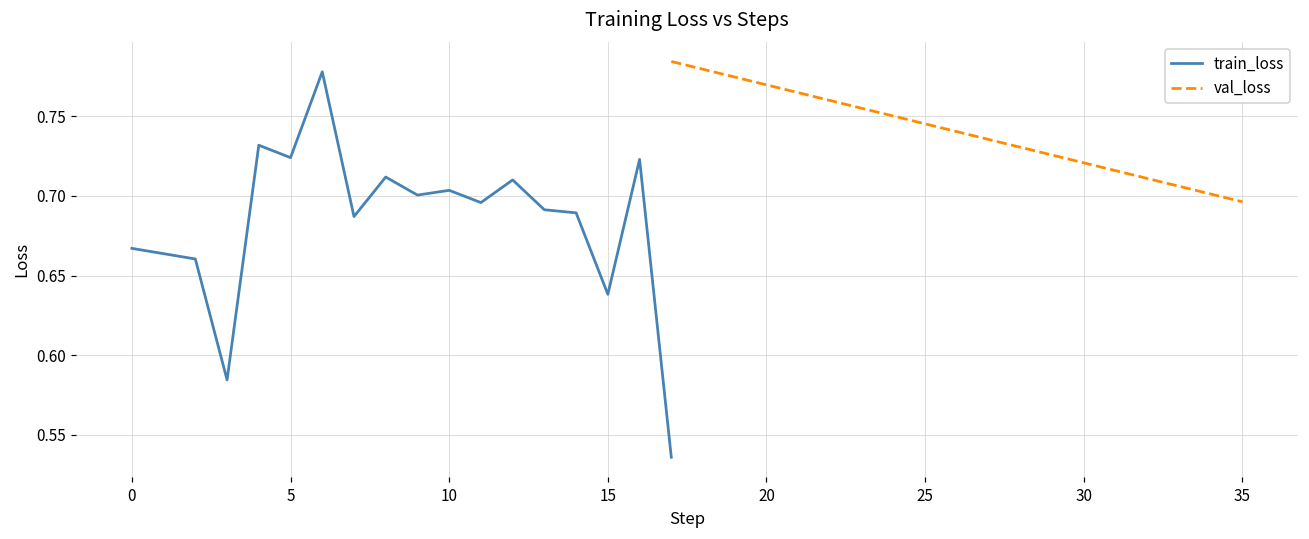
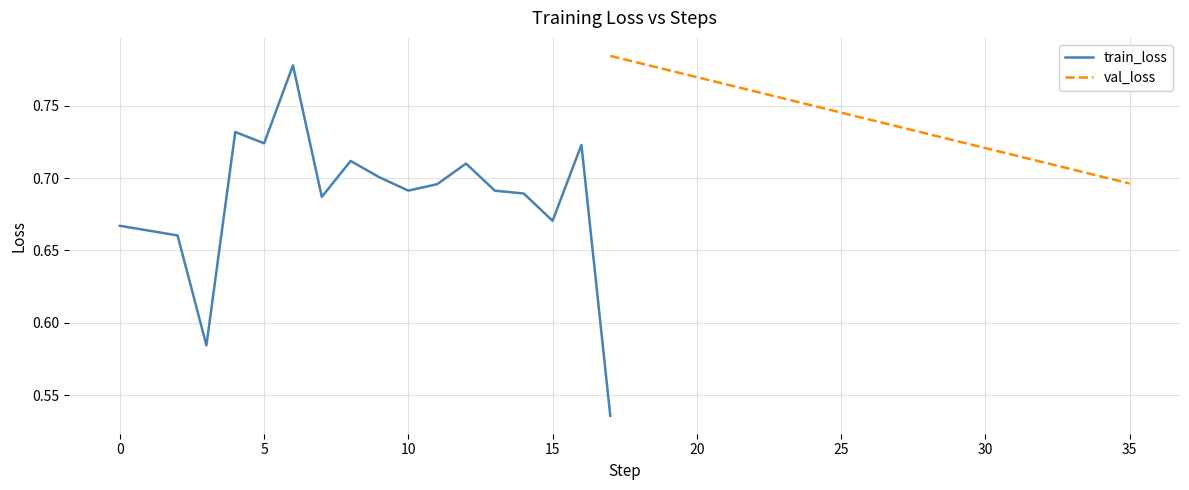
  {
    "train_loss": {
      "0": 0.667,
      "5": 0.724,
-     "10": 0.704,
-     "15": 0.638
+     "10": 0.691,
+     "15": 0.671
    },
    "val_loss": {
      "35": 0.696
    }
  }
